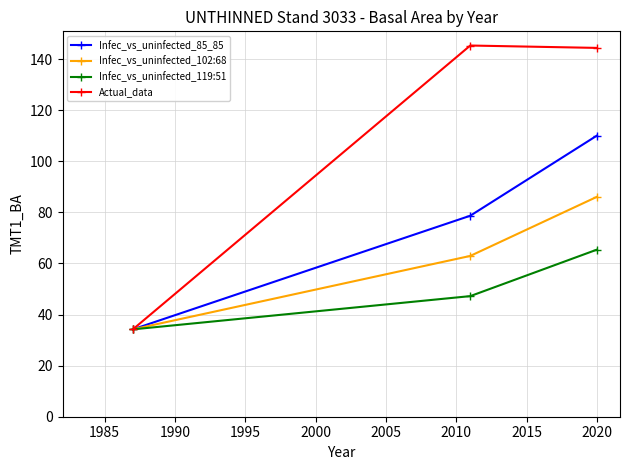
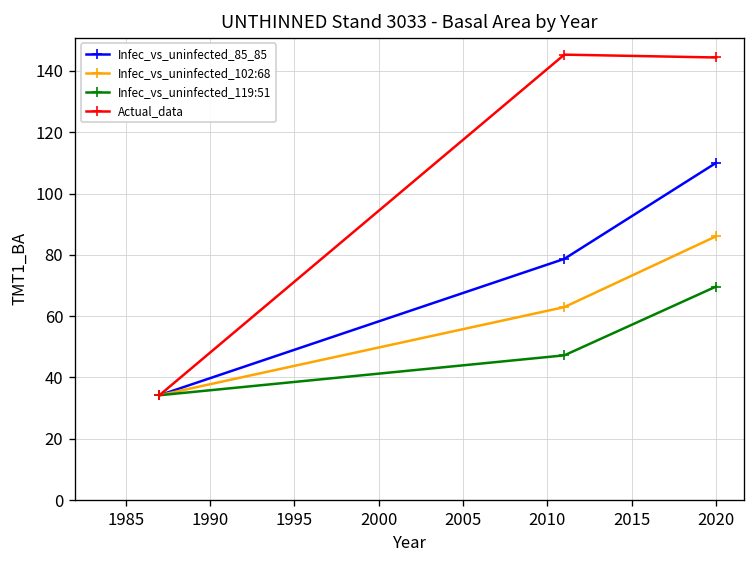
  {
    "Infec_vs_uninfected_85_85": {
      "2020": 110
    },
    "Infec_vs_uninfected_102:68": {
      "2020": 86
    },
    "Infec_vs_uninfected_119:51": {
-     "2020": 65
+     "2020": 70
    },
    "Actual_data": {
      "2020": 144
    }
  }
